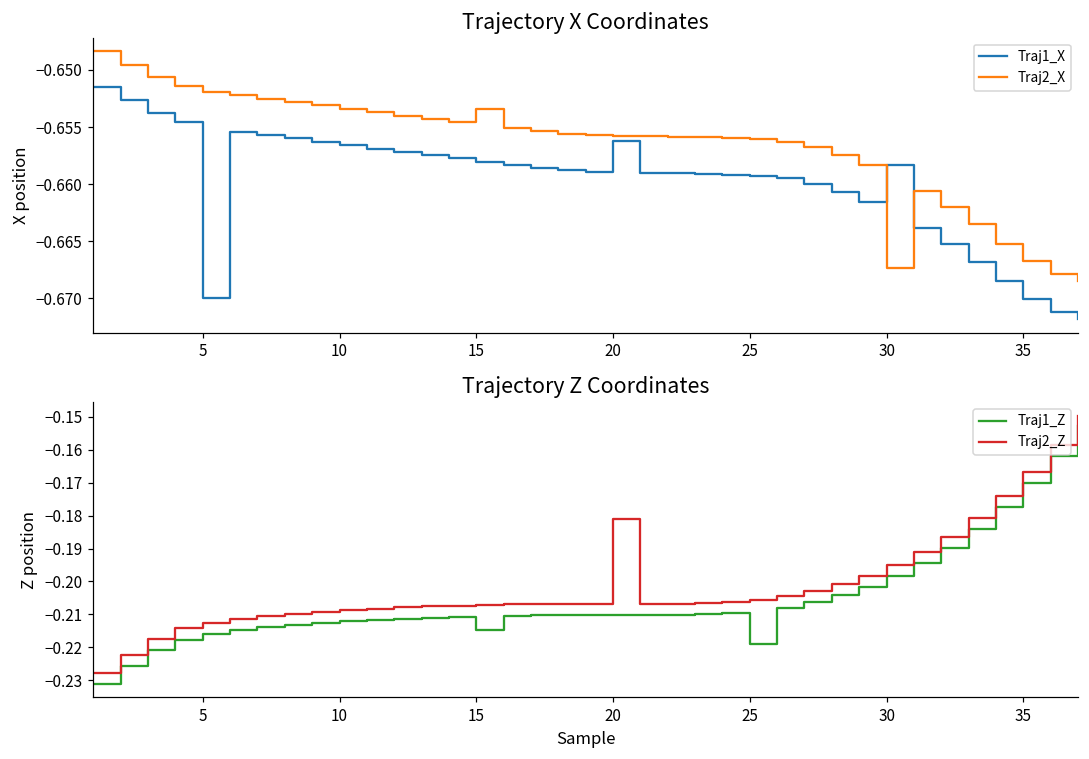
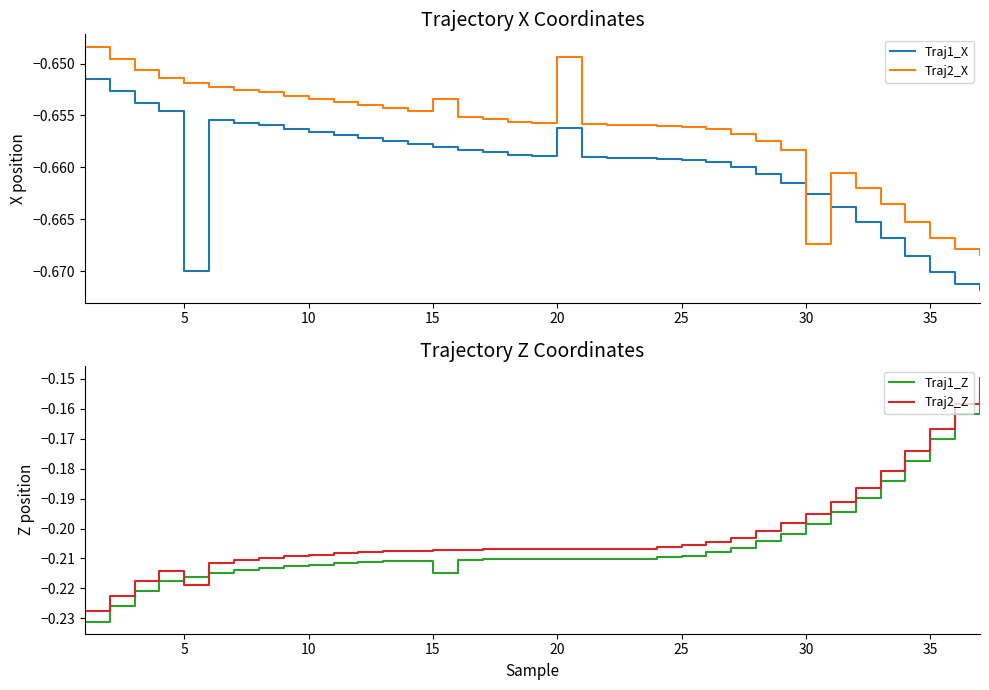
  {
    "Trajectory X Coordinates": {
      "Traj1_X": {
        "5": -0.6700,
        "10": -0.6566,
        "15": -0.6580,
        "20": -0.6562,
        "25": -0.6593,
-       "30": -0.6583,
+       "30": -0.6626,
        "35": -0.6701
      },
      "Traj2_X": {
        "5": -0.6519,
        "10": -0.6534,
        "15": -0.6534,
-       "20": -0.6558,
+       "20": -0.6494,
        "25": -0.6561,
        "30": -0.6673,
        "35": -0.6668
      }
    },
    "Trajectory Z Coordinates": {
      "Traj1_Z": {
        "5": -0.216,
        "10": -0.212,
        "15": -0.215,
        "20": -0.210,
-       "25": -0.219,
+       "25": -0.209,
        "30": -0.198,
        "35": -0.170
      },
      "Traj2_Z": {
-       "5": -0.213,
+       "5": -0.219,
        "10": -0.209,
        "15": -0.207,
-       "20": -0.181,
+       "20": -0.207,
        "25": -0.206,
        "30": -0.195,
        "35": -0.167
      }
    }
  }
